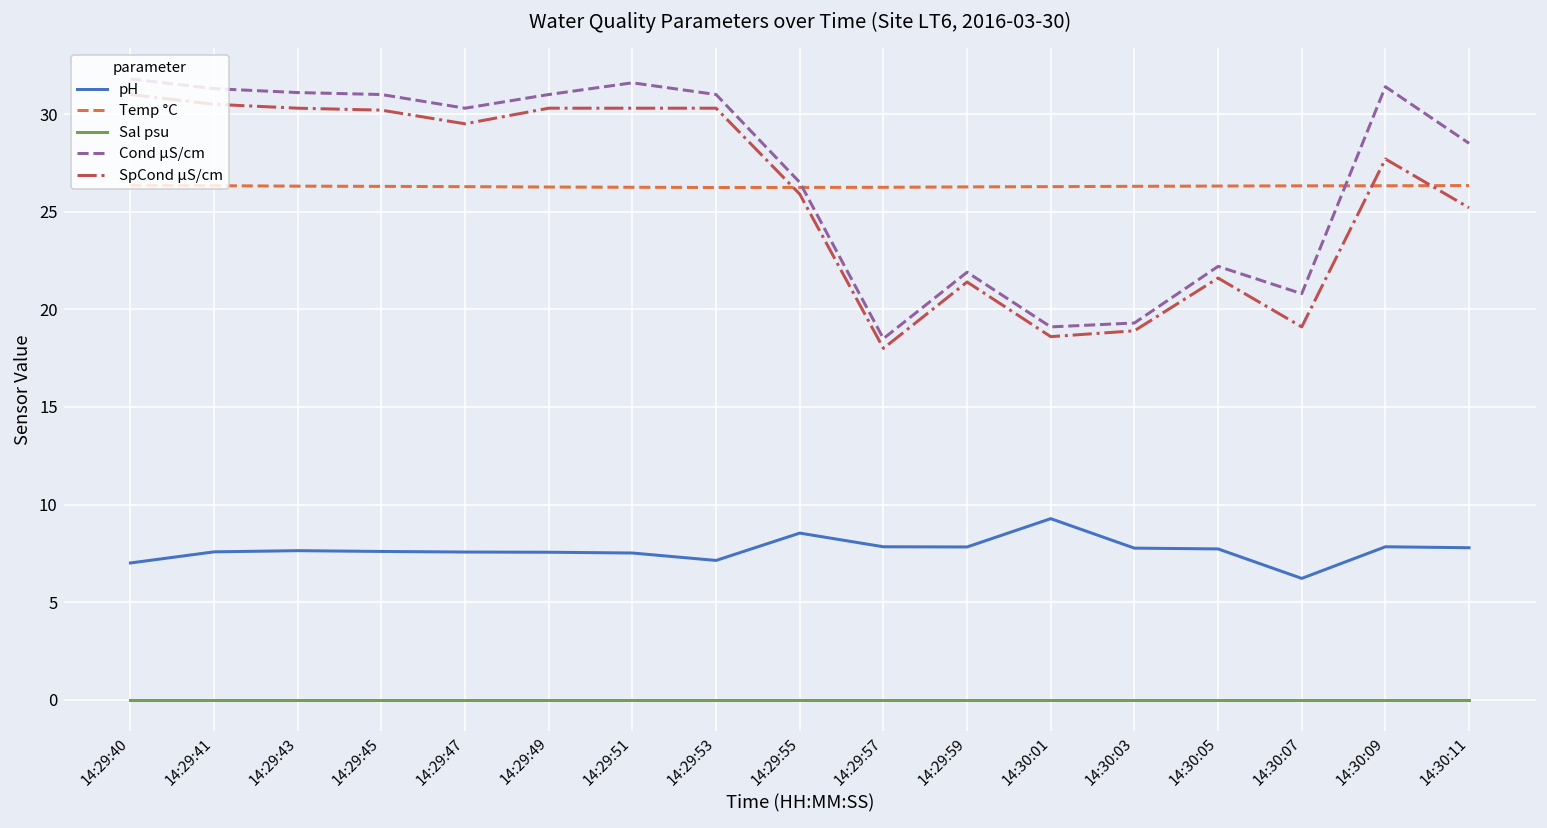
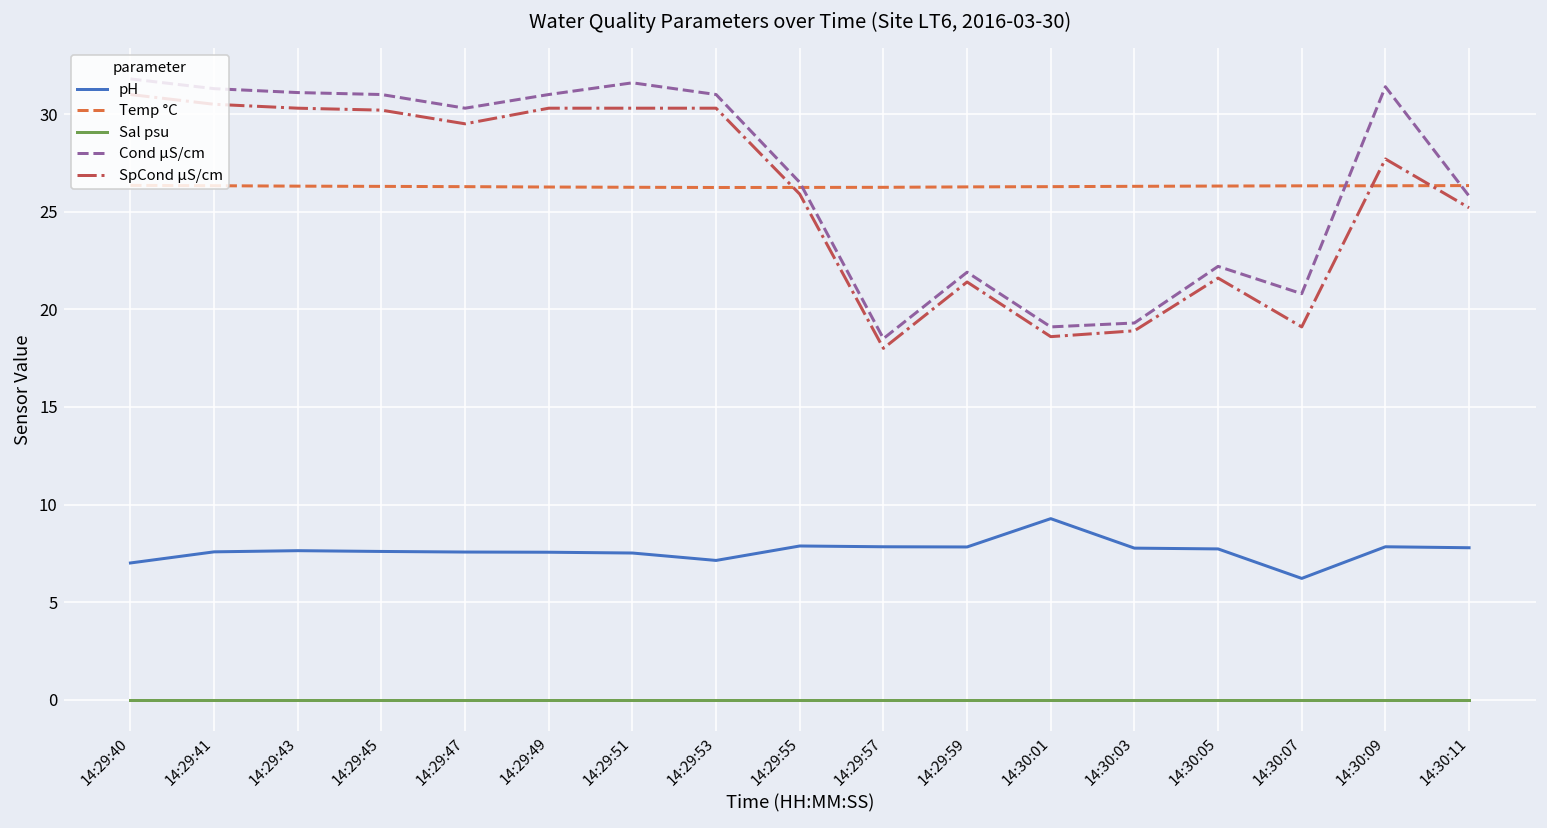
  {
    "pH": {
      "14:29:40": 7.0,
      "14:29:41": 7.6,
      "14:29:43": 7.6,
      "14:29:45": 7.6,
      "14:29:47": 7.6,
      "14:29:49": 7.6,
      "14:29:51": 7.5,
      "14:29:53": 7.1,
-     "14:29:55": 8.5,
+     "14:29:55": 7.9,
      "14:29:57": 7.8,
      "14:29:59": 7.8,
      "14:30:01": 9.3,
      "14:30:03": 7.8,
      "14:30:05": 7.7,
      "14:30:07": 6.2,
      "14:30:09": 7.8,
      "14:30:11": 7.8
    },
    "Sal psu": {
      "14:29:40": 0.0,
      "14:29:41": 0.0,
      "14:29:43": 0.0,
      "14:29:45": 0.0,
      "14:29:47": 0.0,
      "14:29:49": 0.0,
      "14:29:51": 0.0,
      "14:29:53": 0.0,
      "14:29:55": 0.0,
      "14:29:57": 0.0,
      "14:29:59": 0.0,
      "14:30:01": 0.0,
      "14:30:03": 0.0,
      "14:30:05": 0.0,
      "14:30:07": 0.0,
      "14:30:09": 0.0,
      "14:30:11": 0.0
    },
    "Cond µS/cm": {
      "14:29:43": 31.1,
      "14:29:45": 31.0,
      "14:29:47": 30.3,
      "14:29:49": 31.0,
      "14:29:51": 31.6,
      "14:29:53": 31.0,
      "14:29:55": 26.5,
      "14:29:57": 18.5,
      "14:29:59": 21.9,
      "14:30:01": 19.1,
      "14:30:03": 19.3,
      "14:30:05": 22.2,
      "14:30:07": 20.8,
      "14:30:09": 31.4,
-     "14:30:11": 28.5
+     "14:30:11": 25.8
    }
  }
